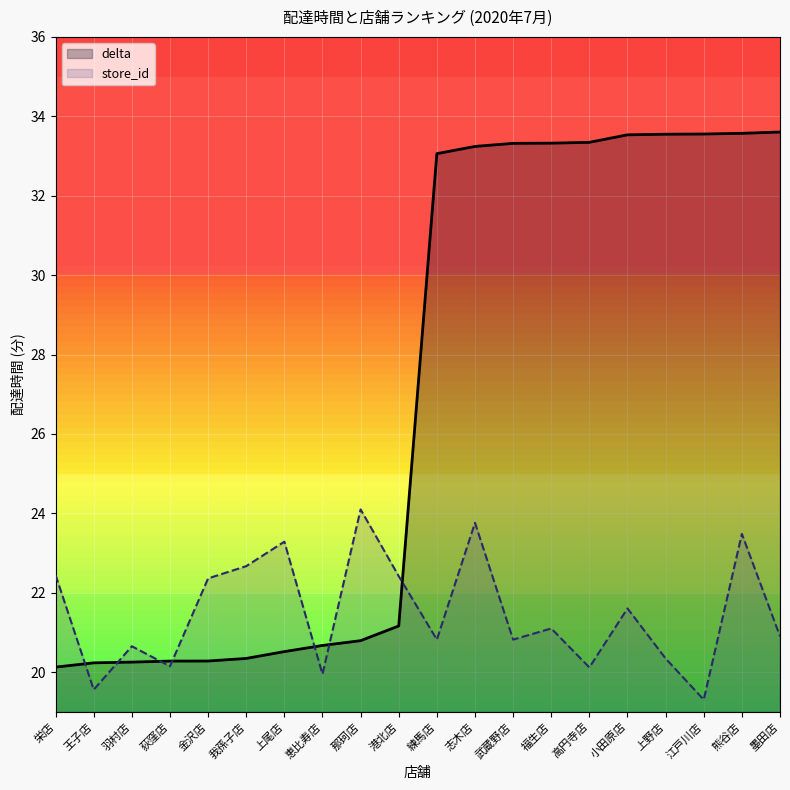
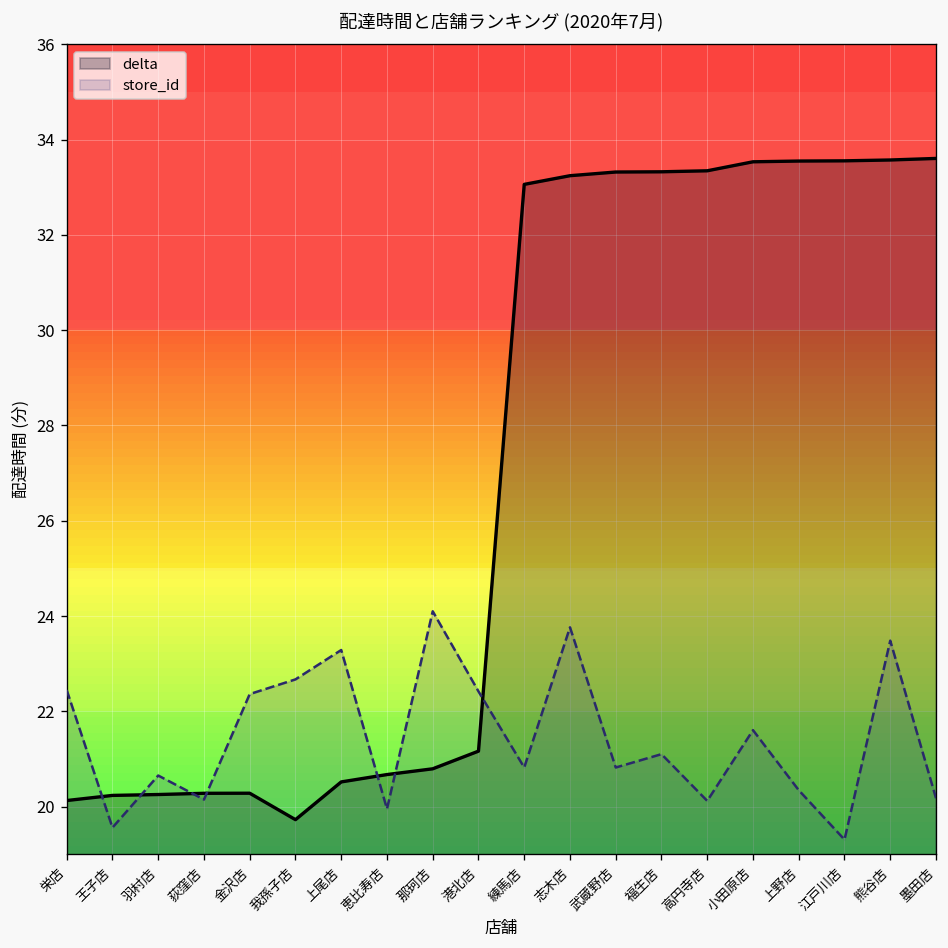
  {
    "delta": {
      "栄店": 20.1,
      "王子店": 20.2,
      "羽村店": 20.3,
      "荻窪店": 20.3,
      "金沢店": 20.3,
-     "我孫子店": 20.3,
+     "我孫子店": 19.7,
      "上尾店": 20.5,
      "恵比寿店": 20.7,
      "那珂店": 20.8,
      "港北店": 21.2,
      "練馬店": 33.1,
      "志木店": 33.2,
      "武蔵野店": 33.3,
      "福生店": 33.3,
      "高円寺店": 33.3,
      "小田原店": 33.5,
      "上野店": 33.5,
      "江戸川店": 33.6,
      "熊谷店": 33.6,
      "墨田店": 33.6
    },
    "store_id": {
      "栄店": 22.4,
      "王子店": 19.6,
      "羽村店": 20.7,
      "荻窪店": 20.1,
      "金沢店": 22.4,
      "我孫子店": 22.7,
      "上尾店": 23.3,
      "恵比寿店": 20.0,
      "那珂店": 24.1,
      "港北店": 22.4,
      "練馬店": 20.8,
      "志木店": 23.8,
      "武蔵野店": 20.8,
      "福生店": 21.1,
      "高円寺店": 20.1,
      "小田原店": 21.6,
      "上野店": 20.3,
      "江戸川店": 19.3,
      "熊谷店": 23.5,
-     "墨田店": 20.9
+     "墨田店": 20.2
    }
  }
